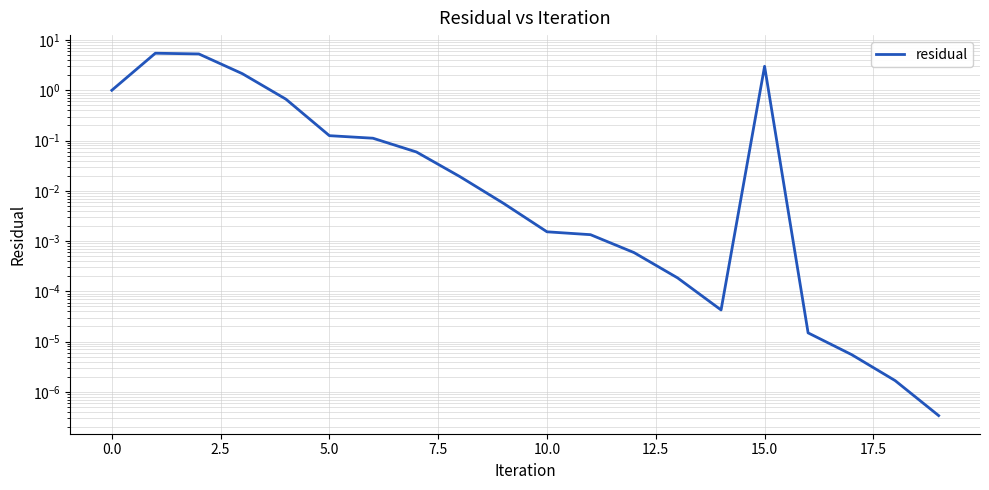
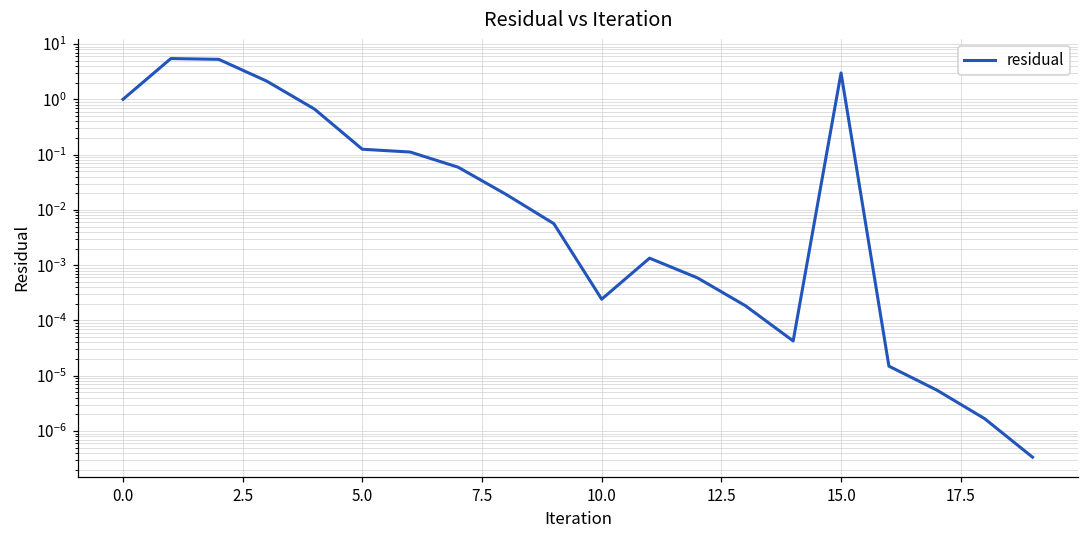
  {
    "0.0": 1.0,
    "5.0": 0.13,
-   "10.0": 0.0015,
+   "10.0": 0.0002,
    "15.0": 3
  }
